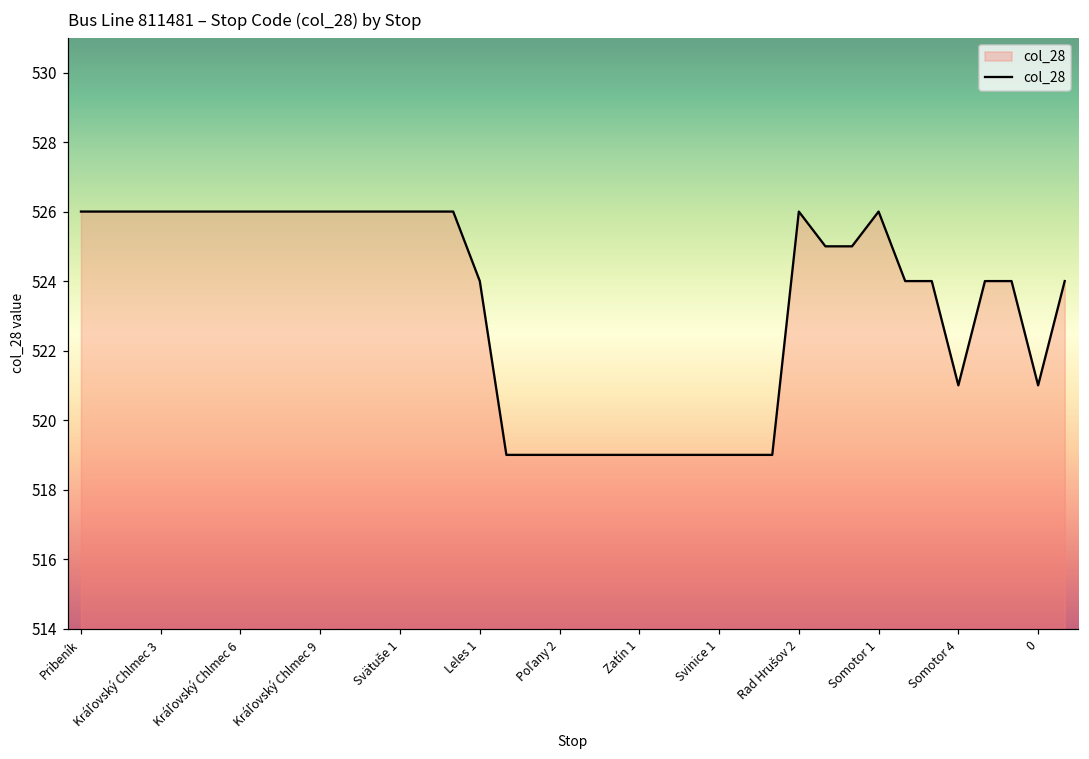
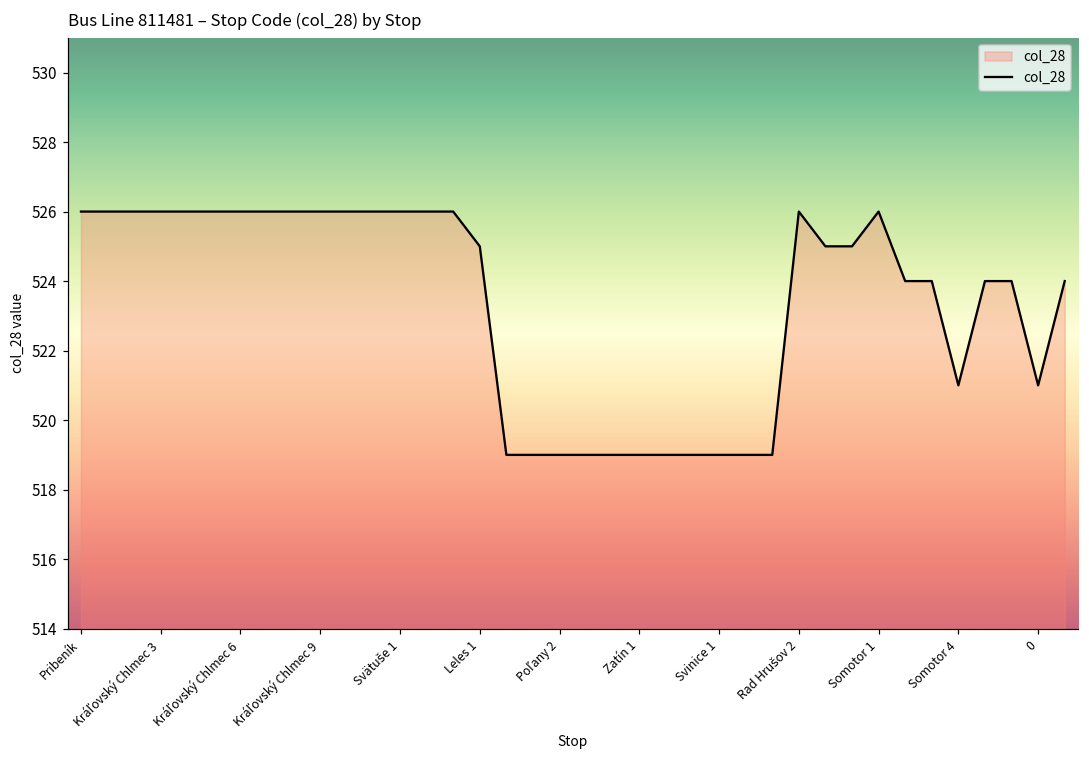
  {
    "Pribeník": 526,
    "Kráľovský Chlmec 3": 526,
    "Kráľovský Chlmec 6": 526,
    "Kráľovský Chlmec 9": 526,
    "Svätuše 1": 526,
-   "Leles 1": 524,
+   "Leles 1": 525,
    "Poľany 2": 519,
    "Zatín 1": 519,
    "Svinice 1": 519,
    "Rad Hrušov 2": 526,
    "Somotor 1": 526,
    "Somotor 4": 521,
    "0": 521
  }
